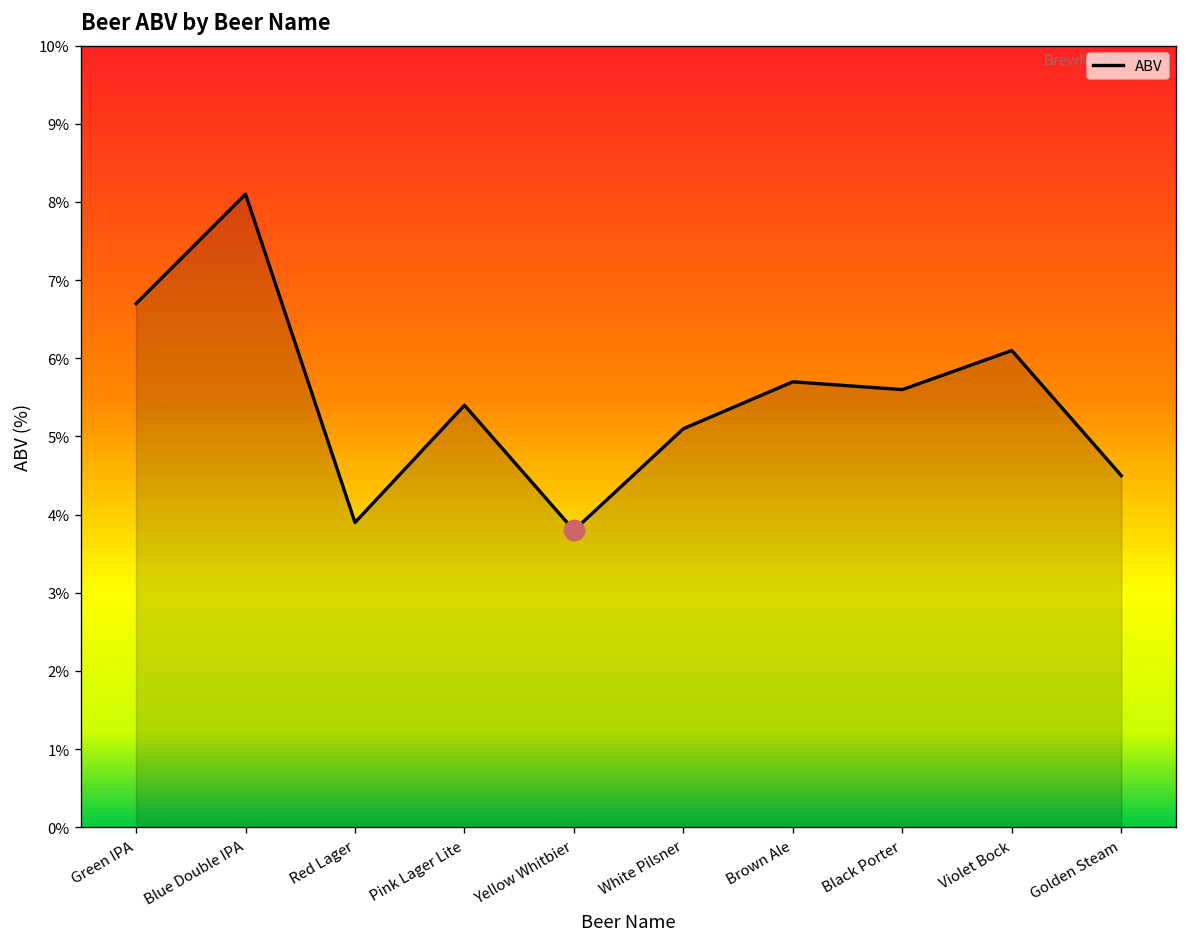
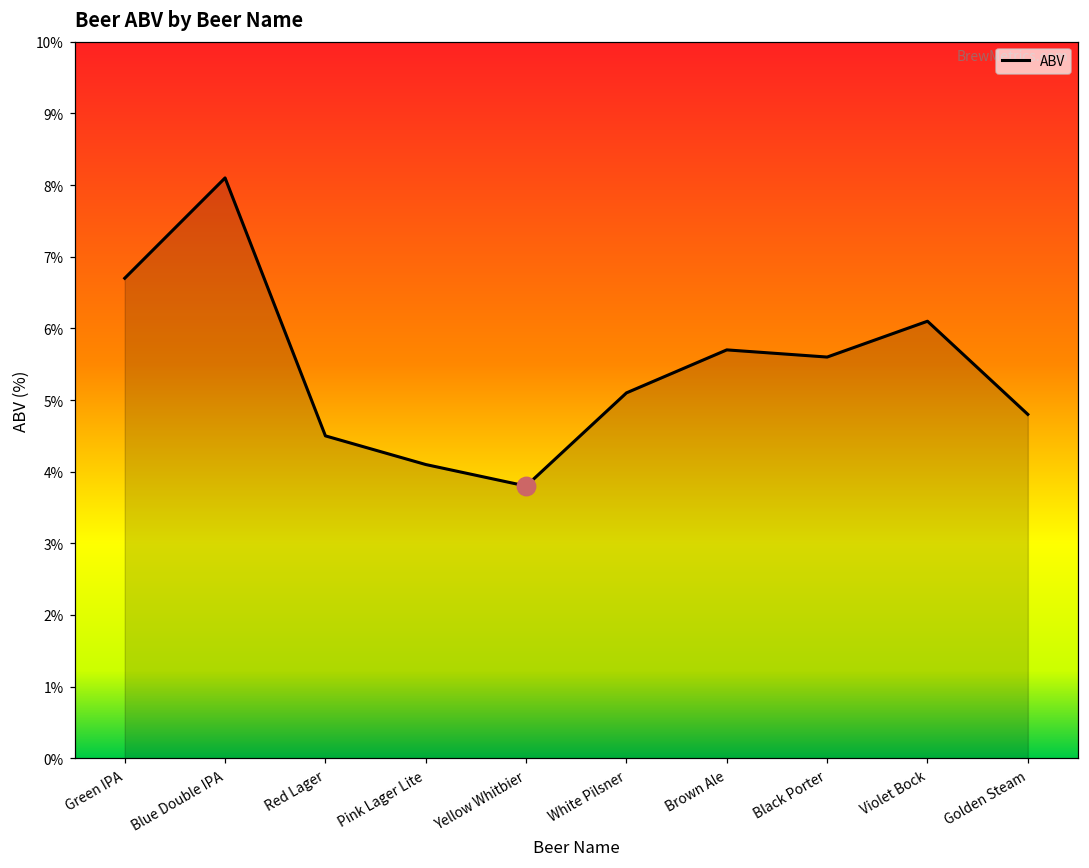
  {
    "ABV": {
      "Green IPA": "6.7%",
      "Blue Double IPA": "8.1%",
-     "Red Lager": "3.9%",
-     "Pink Lager Lite": "5.4%",
+     "Red Lager": "4.5%",
+     "Pink Lager Lite": "4.1%",
      "White Pilsner": "5.1%",
      "Brown Ale": "5.7%",
      "Black Porter": "5.6%",
      "Violet Bock": "6.1%",
-     "Golden Steam": "4.5%"
+     "Golden Steam": "4.8%"
    }
  }
